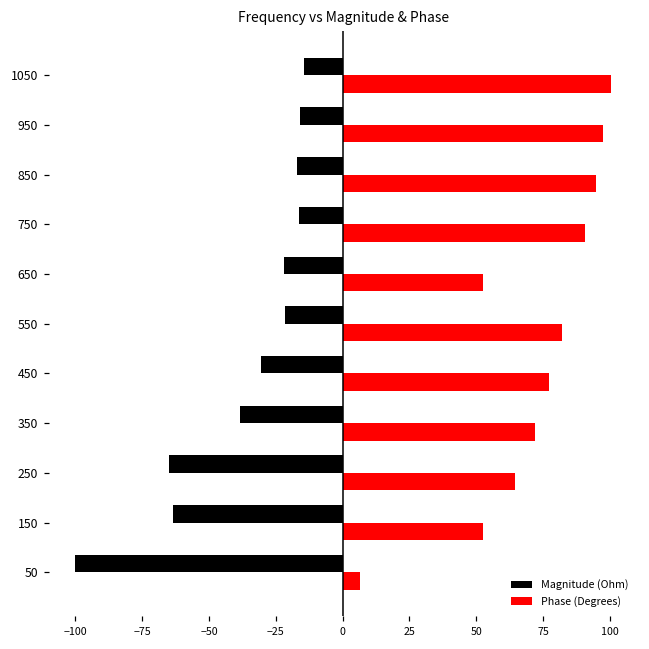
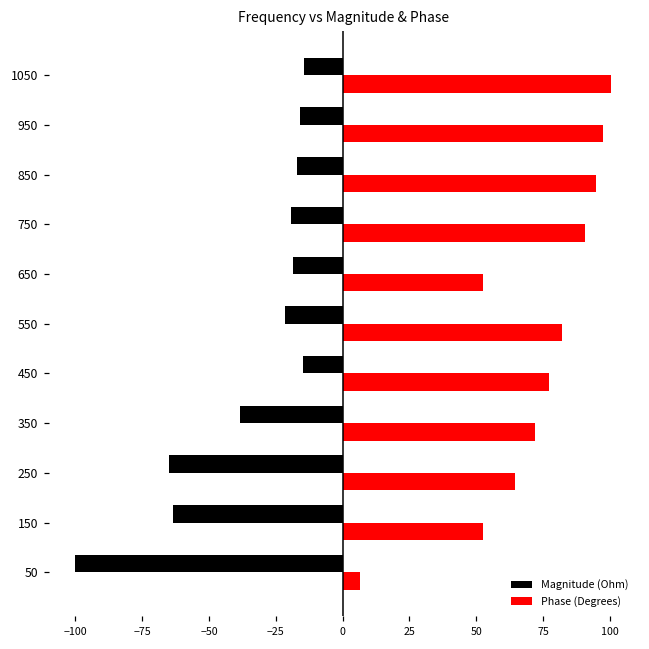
  {
    "Magnitude (Ohm)": {
      "1050": -14,
      "950": -16,
      "850": -17,
-     "750": -16,
-     "650": -22,
+     "750": -19,
+     "650": -19,
      "550": -22,
-     "450": -31,
+     "450": -15,
      "350": -38,
      "250": -65,
      "150": -64,
      "50": -100
    },
    "Phase (Degrees)": {
      "1050": 101,
      "950": 97,
      "850": 95,
      "750": 91,
      "650": 53,
      "550": 82,
      "450": 77,
      "350": 72,
      "250": 65,
      "150": 52,
      "50": 7
    }
  }
